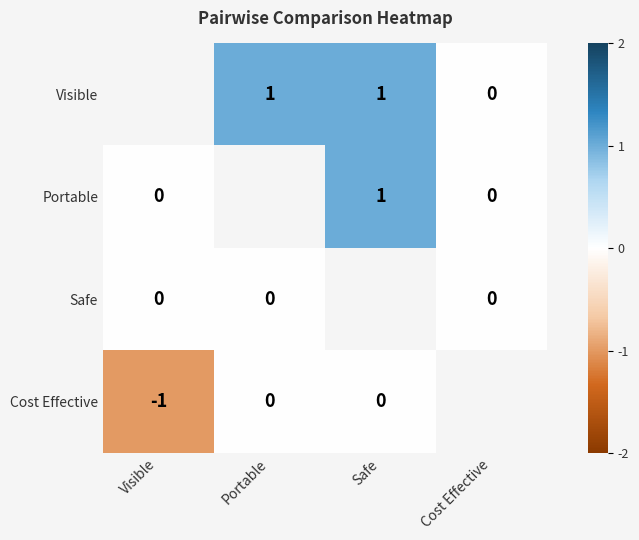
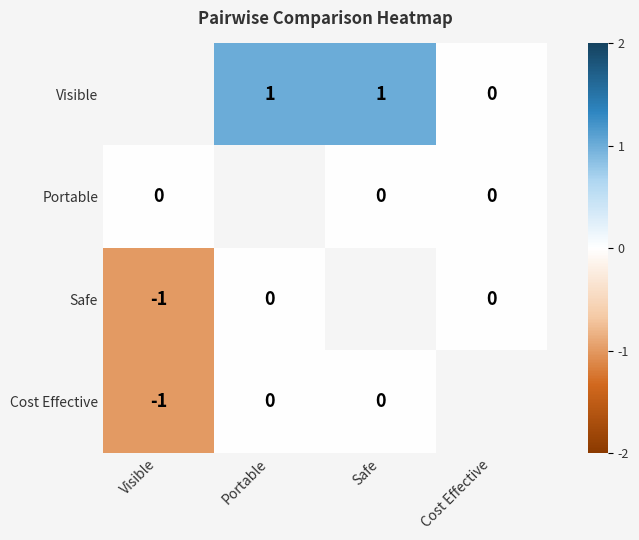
  {
    "Visible": {
      "Portable": 1,
      "Safe": 1,
      "Cost Effective": 0
    },
    "Portable": {
      "Visible": 0,
-     "Safe": 1,
+     "Safe": 0,
      "Cost Effective": 0
    },
    "Safe": {
-     "Visible": 0,
+     "Visible": -1,
      "Portable": 0,
      "Cost Effective": 0
    },
    "Cost Effective": {
      "Visible": -1,
      "Portable": 0,
      "Safe": 0
    }
  }
